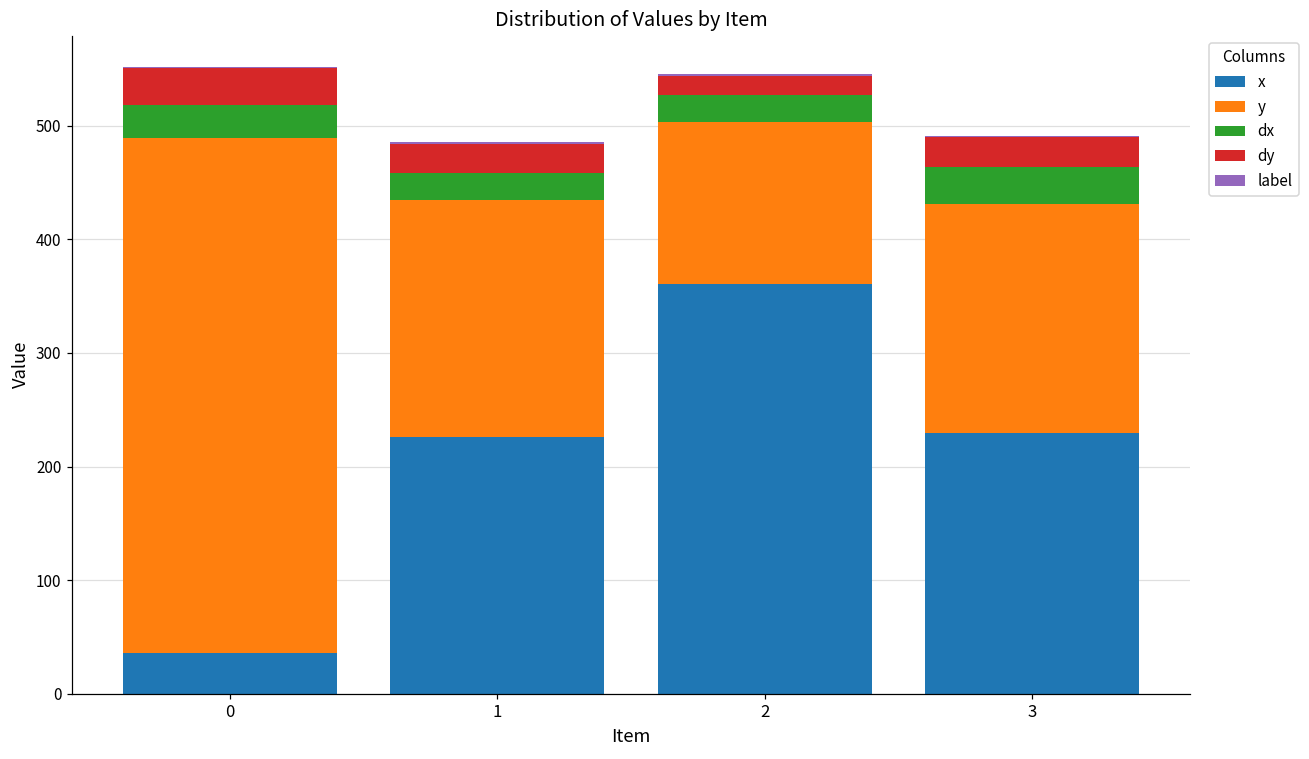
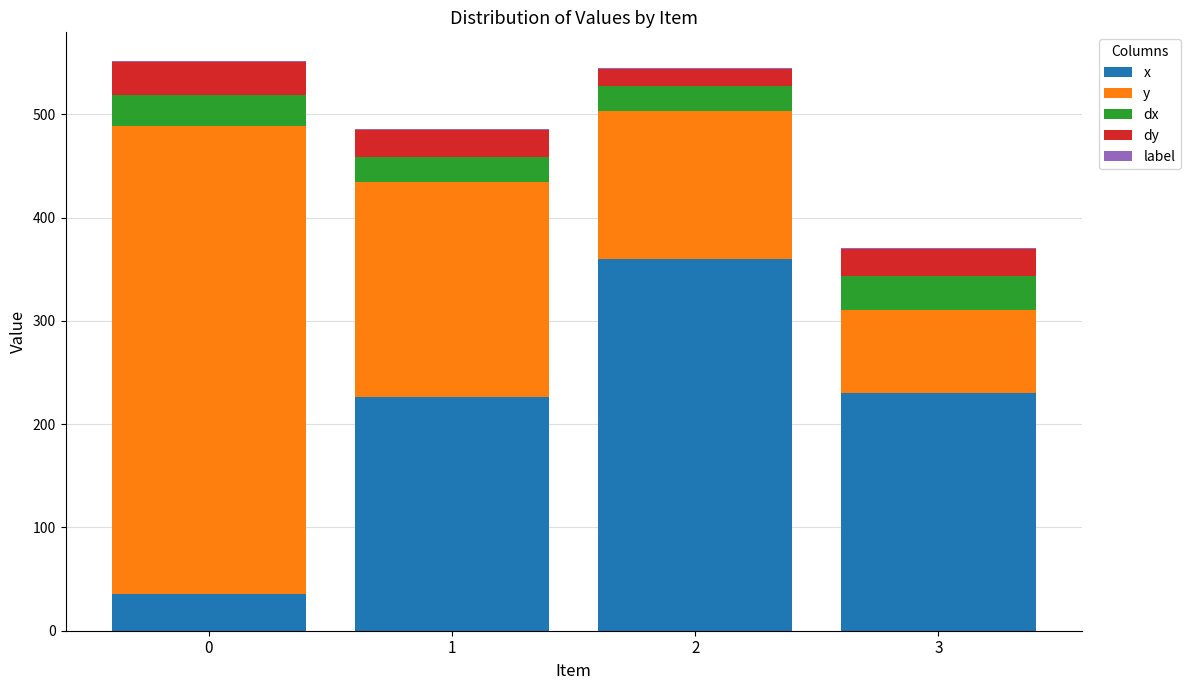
  {
    "x": {
      "0": 36,
      "1": 226,
      "2": 360,
      "3": 230
    },
    "y": {
      "0": 453,
      "1": 208,
      "2": 143,
-     "3": 201
+     "3": 81
    },
    "dx": {
      "0": 30,
      "1": 24,
      "2": 24,
      "3": 32
    },
    "dy": {
      "0": 32,
      "1": 26,
      "2": 17,
      "3": 26
    }
  }
